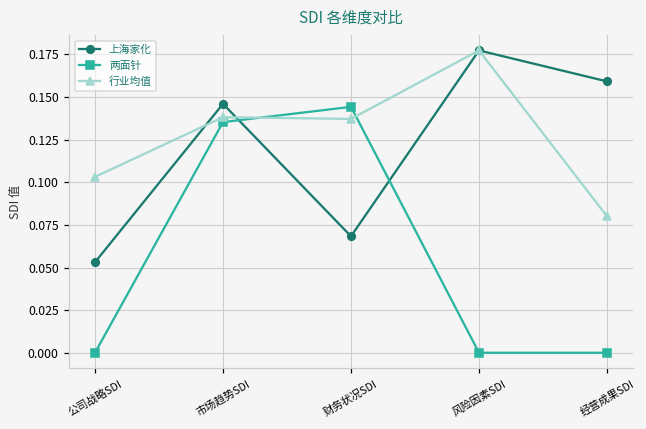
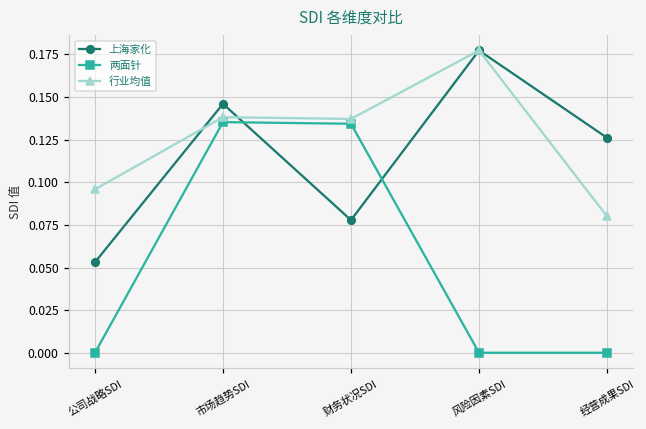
  {
    "上海家化": {
      "公司战略SDI": 0.053,
      "市场趋势SDI": 0.146,
-     "财务状况SDI": 0.068,
-     "经营成果SDI": 0.159
+     "财务状况SDI": 0.078,
+     "经营成果SDI": 0.126
    },
    "两面针": {
      "公司战略SDI": 0.000,
      "市场趋势SDI": 0.135,
-     "财务状况SDI": 0.144,
+     "财务状况SDI": 0.134,
      "风险因素SDI": 0.000,
      "经营成果SDI": 0.000
    },
    "行业均值": {
-     "公司战略SDI": 0.103,
+     "公司战略SDI": 0.096,
      "市场趋势SDI": 0.138,
      "财务状况SDI": 0.137,
      "经营成果SDI": 0.080
    }
  }
